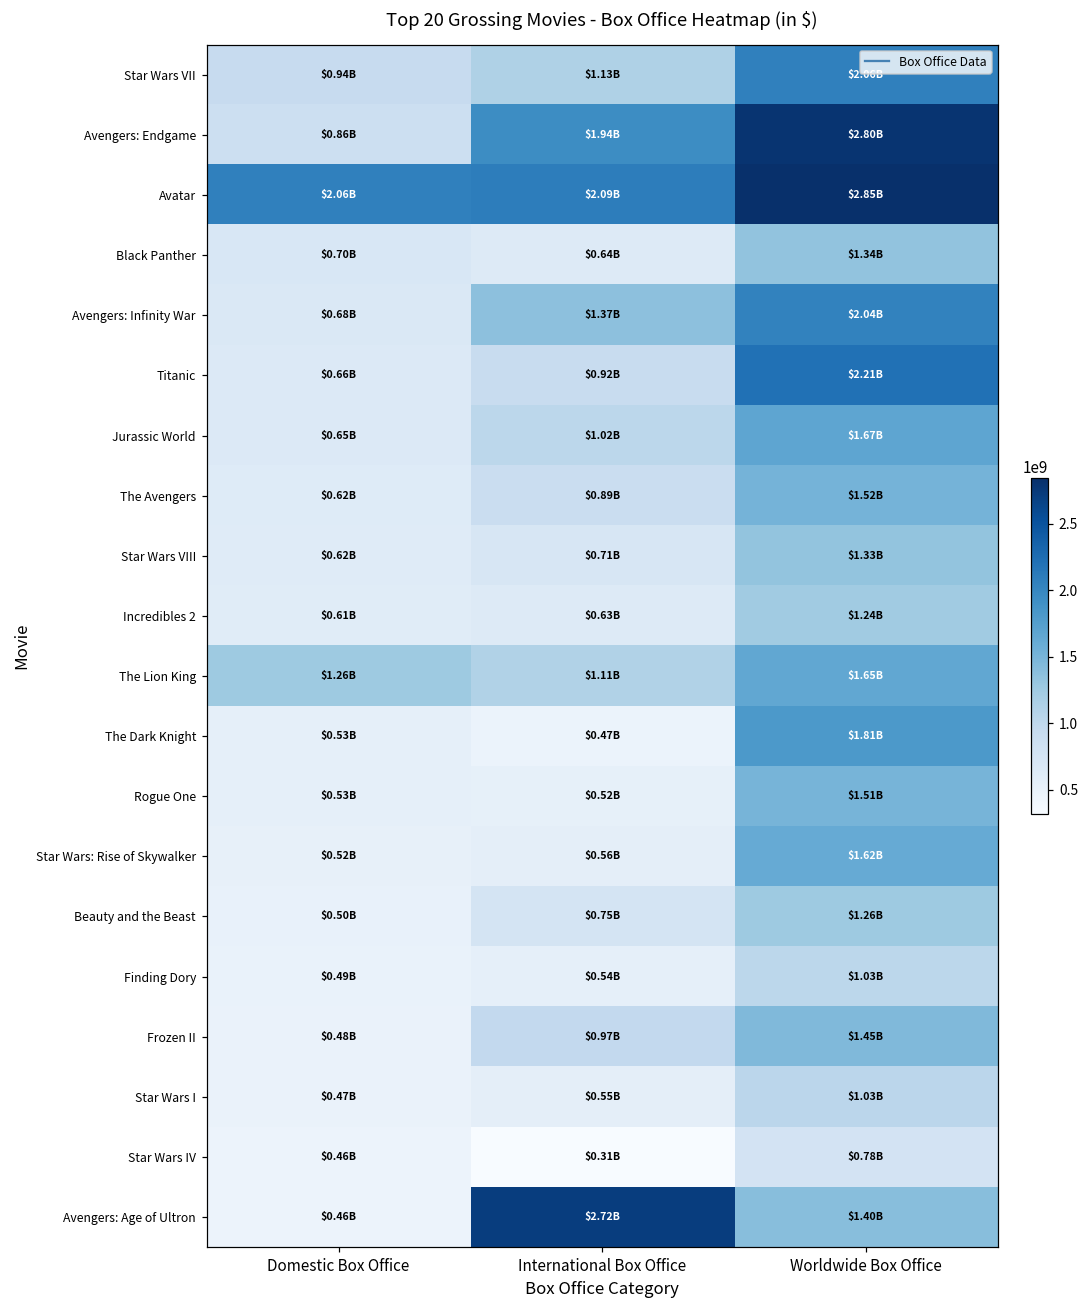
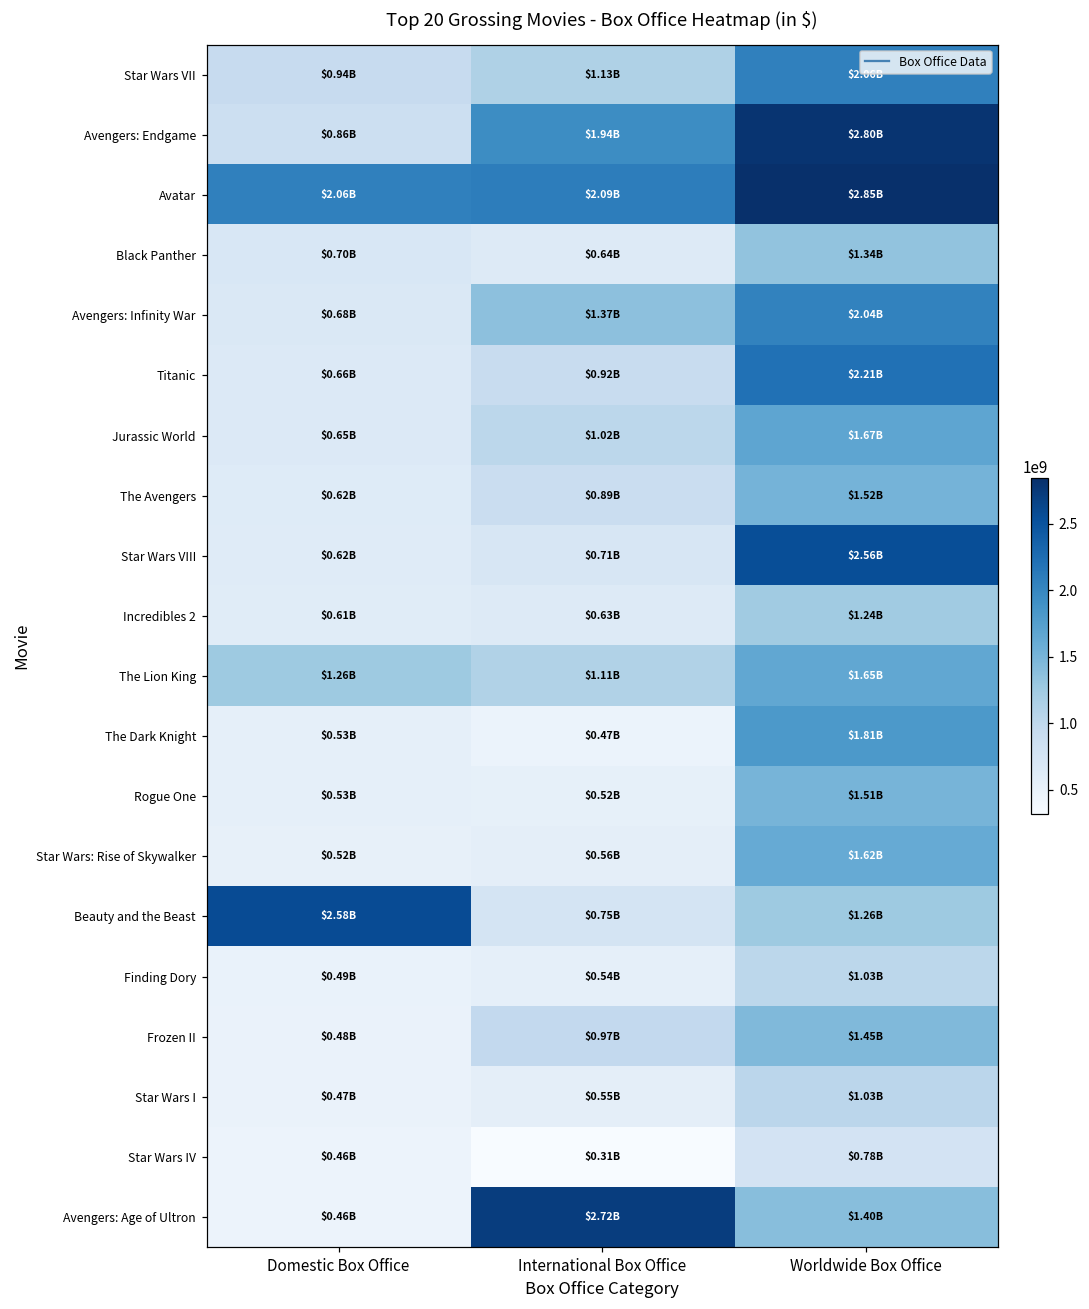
  {
    "Star Wars VII": {
      "Domestic Box Office": "$0.94B",
      "International Box Office": "$1.13B"
    },
    "Avengers: Endgame": {
      "Domestic Box Office": "$0.86B",
      "International Box Office": "$1.94B",
      "Worldwide Box Office": "$2.80B"
    },
    "Avatar": {
      "Domestic Box Office": "$2.06B",
      "International Box Office": "$2.09B",
      "Worldwide Box Office": "$2.85B"
    },
    "Black Panther": {
      "Domestic Box Office": "$0.70B",
      "International Box Office": "$0.64B",
      "Worldwide Box Office": "$1.34B"
    },
    "Avengers: Infinity War": {
      "Domestic Box Office": "$0.68B",
      "International Box Office": "$1.37B",
      "Worldwide Box Office": "$2.04B"
    },
    "Titanic": {
      "Domestic Box Office": "$0.66B",
      "International Box Office": "$0.92B",
      "Worldwide Box Office": "$2.21B"
    },
    "Jurassic World": {
      "Domestic Box Office": "$0.65B",
      "International Box Office": "$1.02B",
      "Worldwide Box Office": "$1.67B"
    },
    "The Avengers": {
      "Domestic Box Office": "$0.62B",
      "International Box Office": "$0.89B",
      "Worldwide Box Office": "$1.52B"
    },
    "Star Wars VIII": {
      "Domestic Box Office": "$0.62B",
      "International Box Office": "$0.71B",
-     "Worldwide Box Office": "$1.33B"
+     "Worldwide Box Office": "$2.56B"
    },
    "Incredibles 2": {
      "Domestic Box Office": "$0.61B",
      "International Box Office": "$0.63B",
      "Worldwide Box Office": "$1.24B"
    },
    "The Lion King": {
      "Domestic Box Office": "$1.26B",
      "International Box Office": "$1.11B",
      "Worldwide Box Office": "$1.65B"
    },
    "The Dark Knight": {
      "Domestic Box Office": "$0.53B",
      "International Box Office": "$0.47B",
      "Worldwide Box Office": "$1.81B"
    },
    "Rogue One": {
      "Domestic Box Office": "$0.53B",
      "International Box Office": "$0.52B",
      "Worldwide Box Office": "$1.51B"
    },
    "Star Wars: Rise of Skywalker": {
      "Domestic Box Office": "$0.52B",
      "International Box Office": "$0.56B",
      "Worldwide Box Office": "$1.62B"
    },
    "Beauty and the Beast": {
-     "Domestic Box Office": "$0.50B",
+     "Domestic Box Office": "$2.58B",
      "International Box Office": "$0.75B",
      "Worldwide Box Office": "$1.26B"
    },
    "Finding Dory": {
      "Domestic Box Office": "$0.49B",
      "International Box Office": "$0.54B",
      "Worldwide Box Office": "$1.03B"
    },
    "Frozen II": {
      "Domestic Box Office": "$0.48B",
      "International Box Office": "$0.97B",
      "Worldwide Box Office": "$1.45B"
    },
    "Star Wars I": {
      "Domestic Box Office": "$0.47B",
      "International Box Office": "$0.55B",
      "Worldwide Box Office": "$1.03B"
    },
    "Star Wars IV": {
      "Domestic Box Office": "$0.46B",
      "International Box Office": "$0.31B",
      "Worldwide Box Office": "$0.78B"
    },
    "Avengers: Age of Ultron": {
      "Domestic Box Office": "$0.46B",
      "International Box Office": "$2.72B",
      "Worldwide Box Office": "$1.40B"
    }
  }
